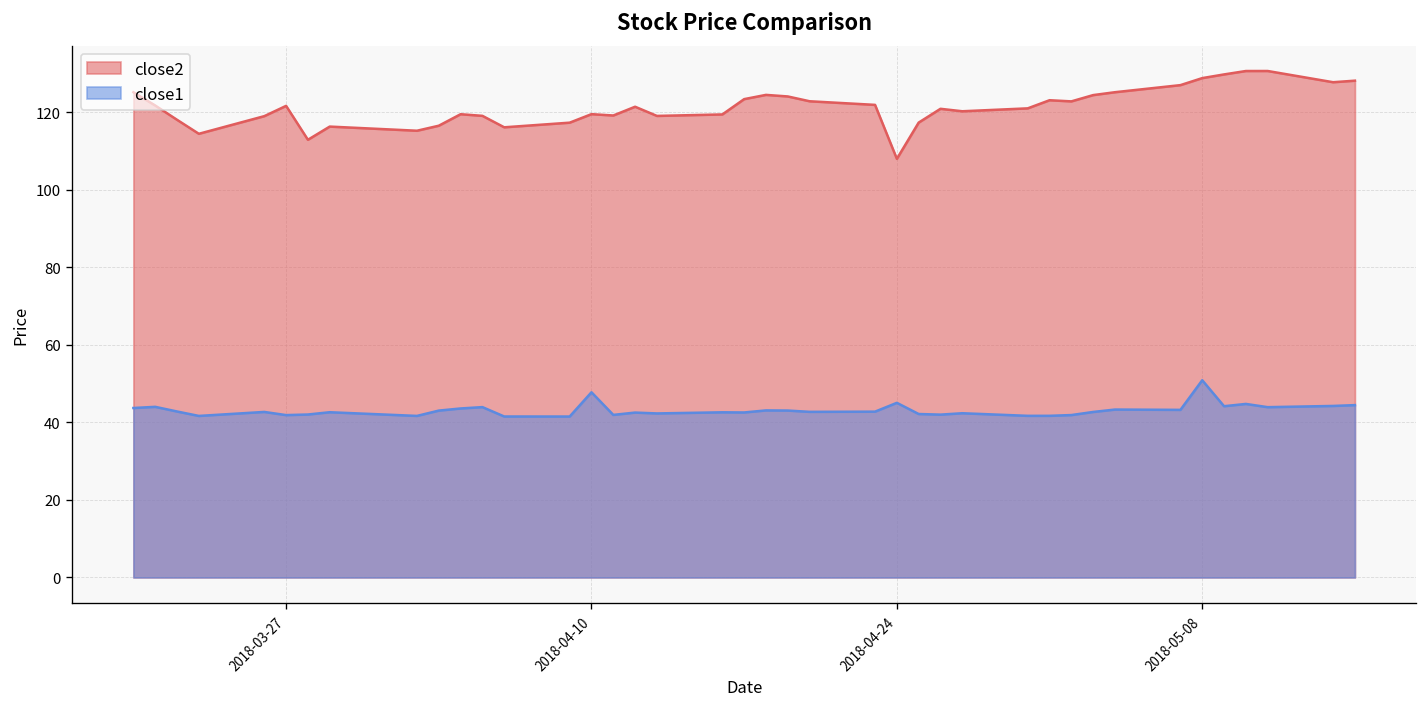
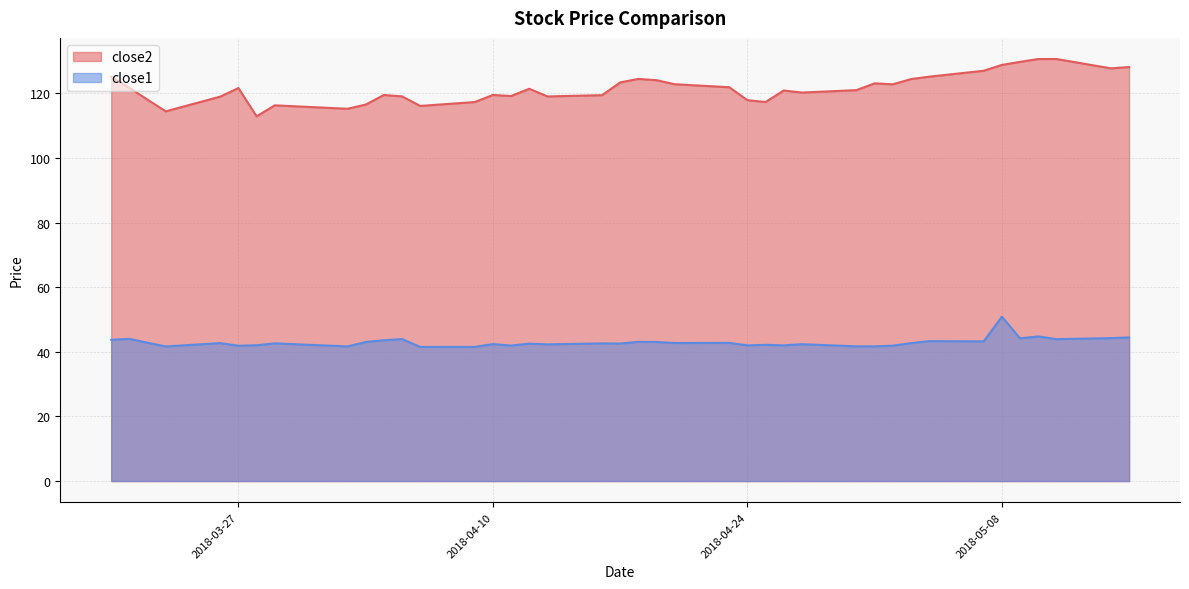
  {
    "close2": {
      "2018-03-27": 122,
      "2018-04-10": 119,
-     "2018-04-24": 108,
+     "2018-04-24": 118,
      "2018-05-08": 129
    },
    "close1": {
      "2018-03-27": 42,
-     "2018-04-10": 48,
-     "2018-04-24": 45,
+     "2018-04-10": 42,
+     "2018-04-24": 42,
      "2018-05-08": 51
    }
  }
